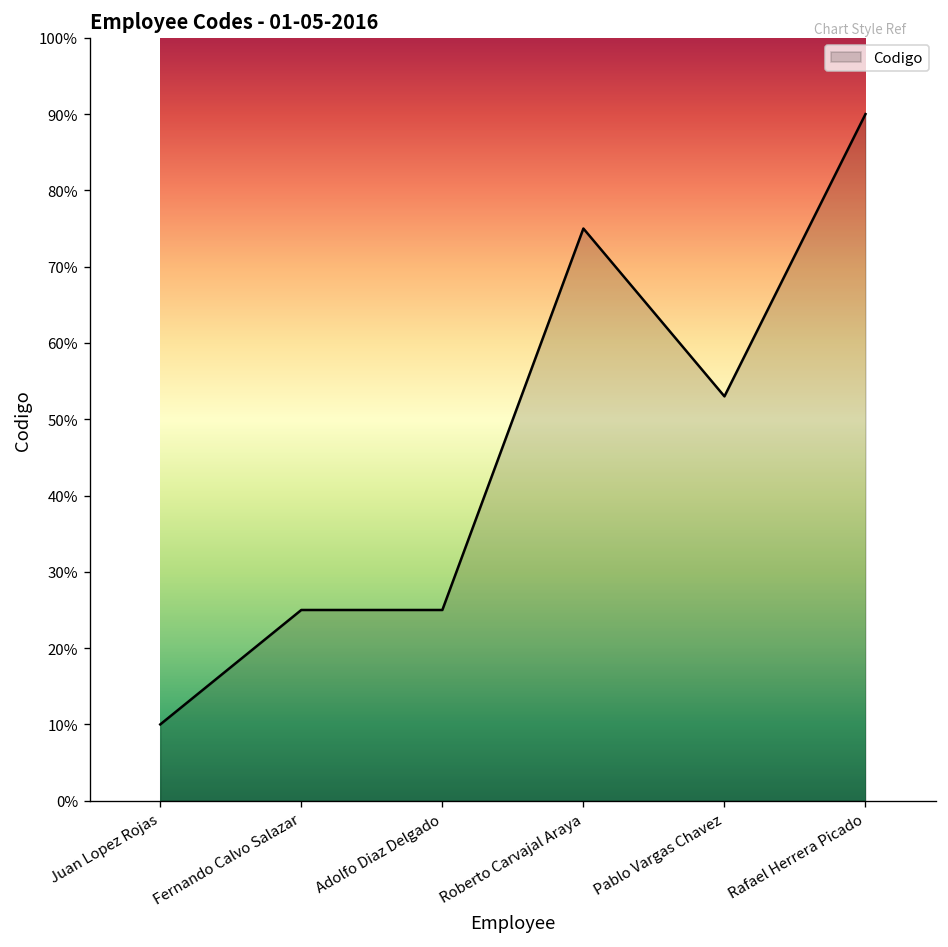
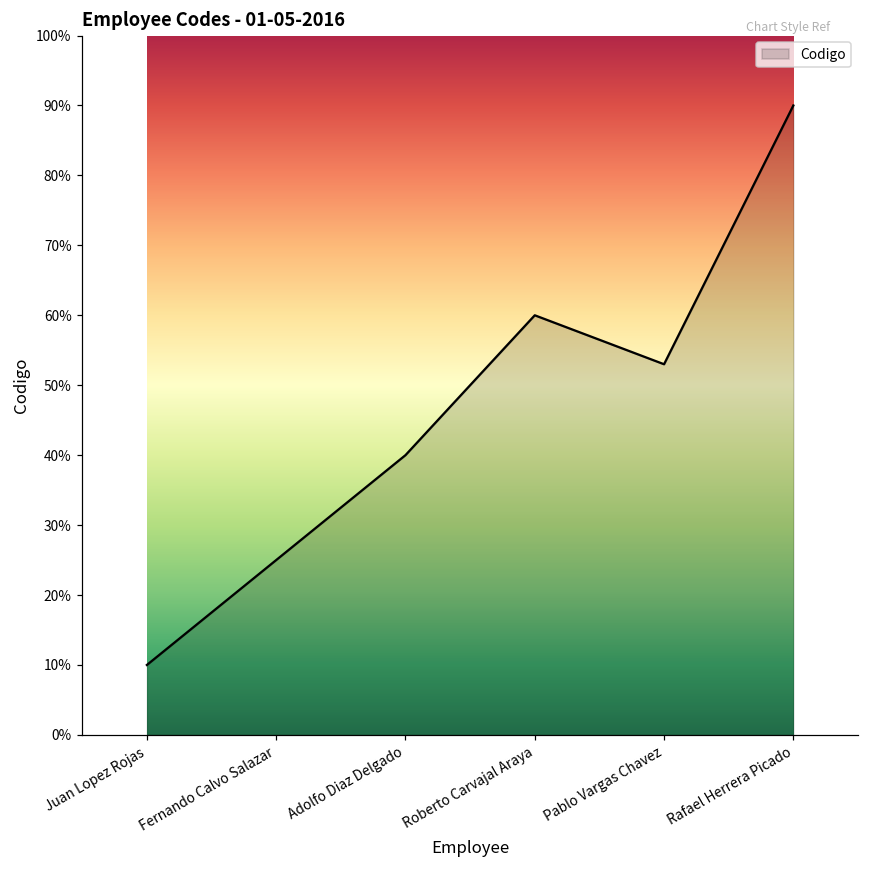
  {
    "Juan Lopez Rojas": "10%",
    "Fernando Calvo Salazar": "25%",
-   "Adolfo Diaz Delgado": "25%",
-   "Roberto Carvajal Araya": "75%",
+   "Adolfo Diaz Delgado": "40%",
+   "Roberto Carvajal Araya": "60%",
    "Pablo Vargas Chavez": "53%",
    "Rafael Herrera Picado": "90%"
  }
